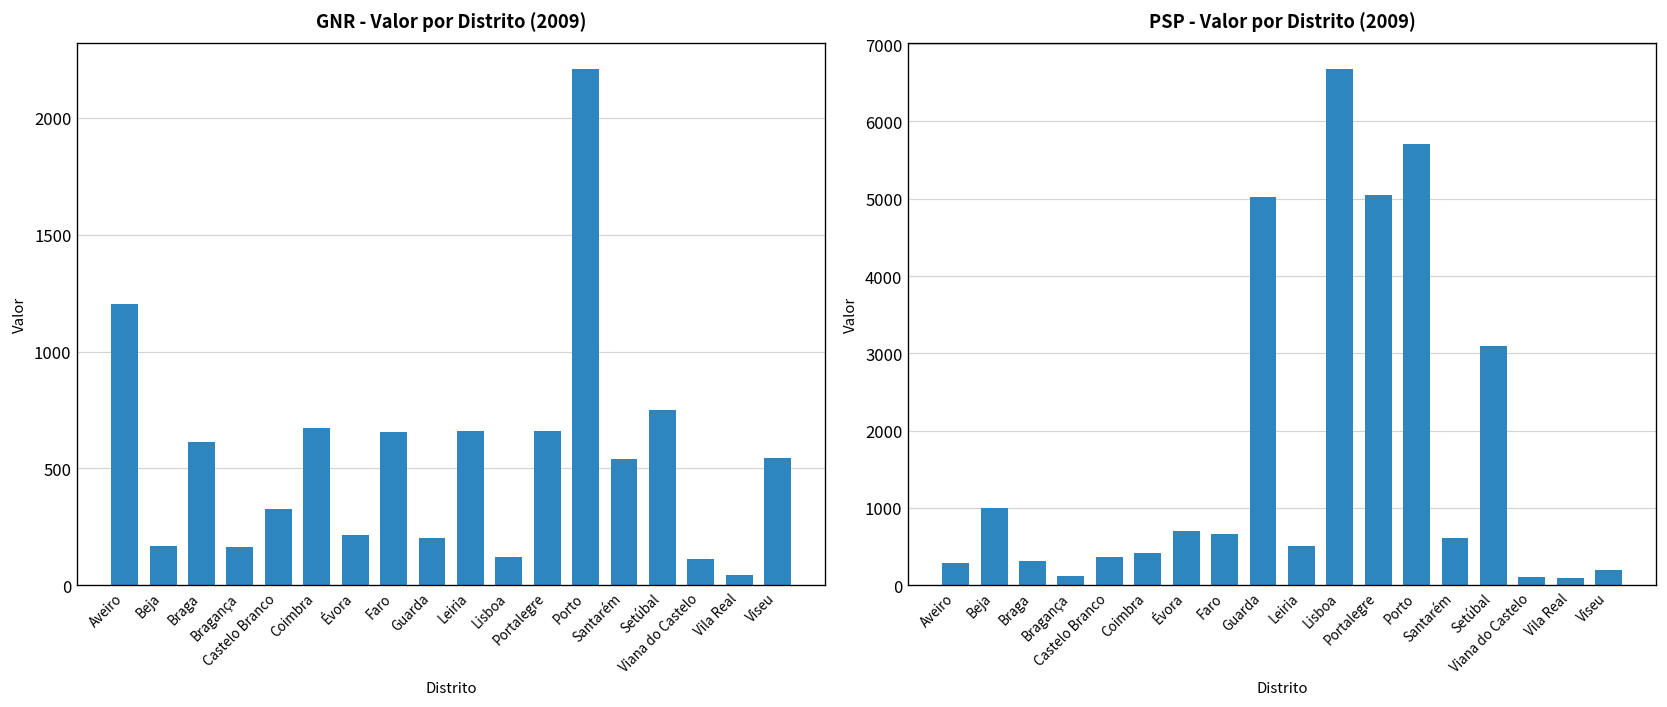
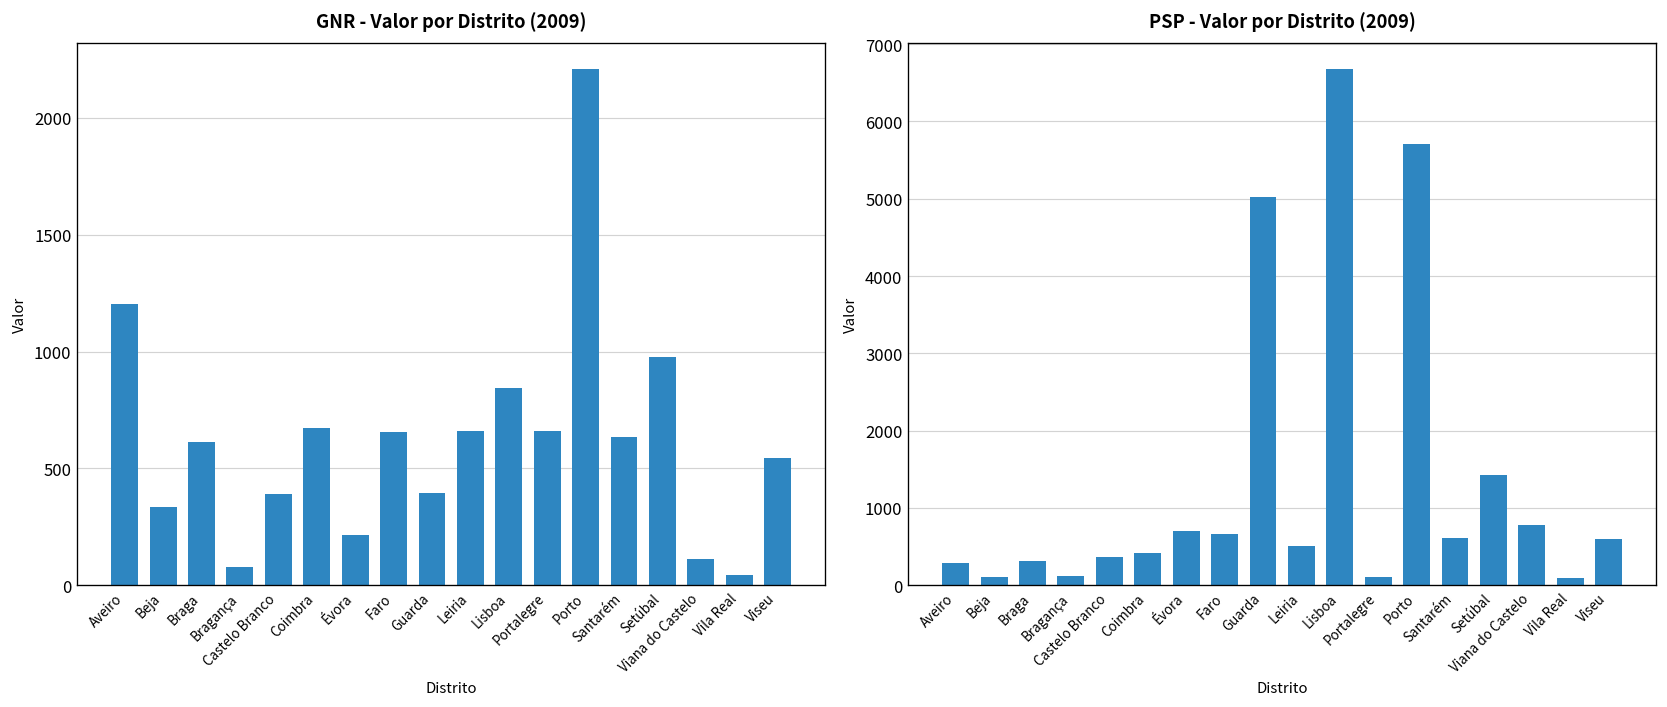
  {
    "GNR - Valor por Distrito (2009)": {
      "Aveiro": 1200,
-     "Beja": 170,
+     "Beja": 340,
      "Braga": 610,
-     "Bragança": 160,
-     "Castelo Branco": 330,
+     "Bragança": 80,
+     "Castelo Branco": 390,
      "Coimbra": 670,
      "Évora": 220,
      "Faro": 650,
-     "Guarda": 200,
+     "Guarda": 400,
      "Leiria": 660,
-     "Lisboa": 120,
+     "Lisboa": 850,
      "Portalegre": 660,
      "Porto": 2210,
-     "Santarém": 540,
-     "Setúbal": 750,
+     "Santarém": 630,
+     "Setúbal": 980,
      "Viana do Castelo": 110,
      "Vila Real": 50,
      "Viseu": 540
    },
    "PSP - Valor por Distrito (2009)": {
      "Aveiro": 300,
-     "Beja": 1000,
+     "Beja": 100,
      "Braga": 300,
      "Bragança": 100,
      "Castelo Branco": 400,
      "Coimbra": 400,
      "Évora": 700,
      "Faro": 700,
      "Guarda": 5000,
      "Leiria": 500,
      "Lisboa": 6700,
-     "Portalegre": 5100,
+     "Portalegre": 100,
      "Porto": 5700,
      "Santarém": 600,
-     "Setúbal": 3100,
-     "Viana do Castelo": 100,
+     "Setúbal": 1400,
+     "Viana do Castelo": 800,
      "Vila Real": 100,
-     "Viseu": 200
+     "Viseu": 600
    }
  }
